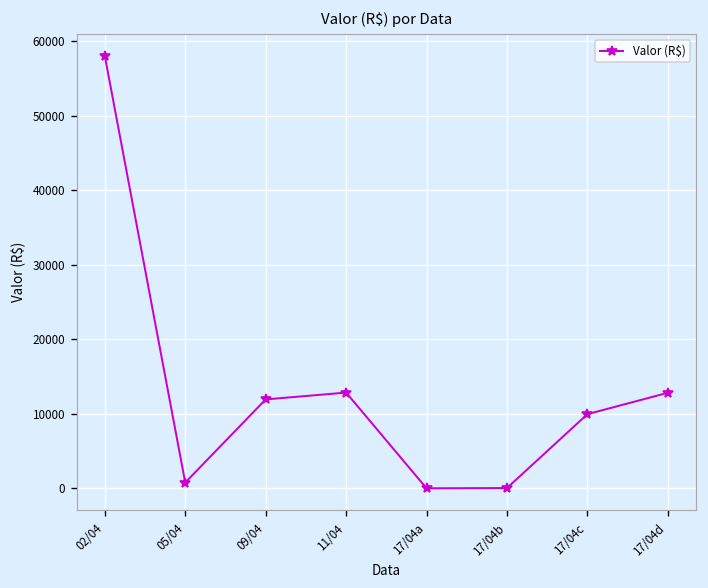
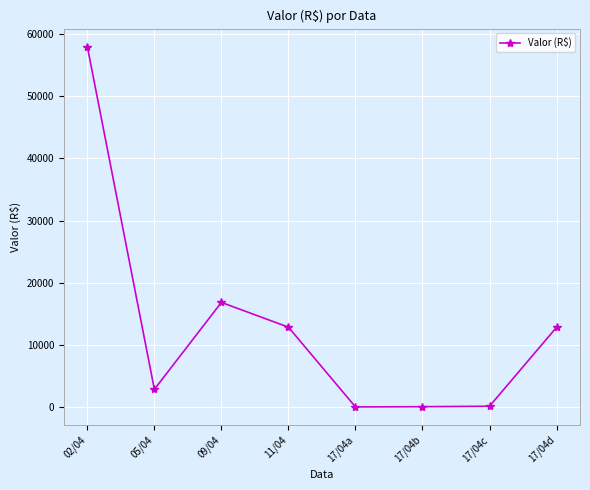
  {
    "02/04": 58000,
-   "05/04": 1000,
-   "09/04": 12000,
+   "05/04": 3000,
+   "09/04": 17000,
    "11/04": 13000,
    "17/04a": 0,
    "17/04b": 0,
-   "17/04c": 10000,
+   "17/04c": 0,
    "17/04d": 13000
  }
